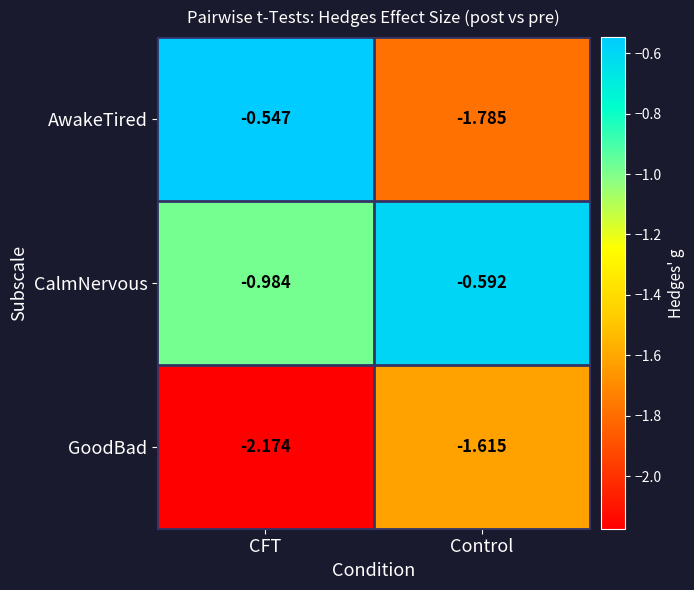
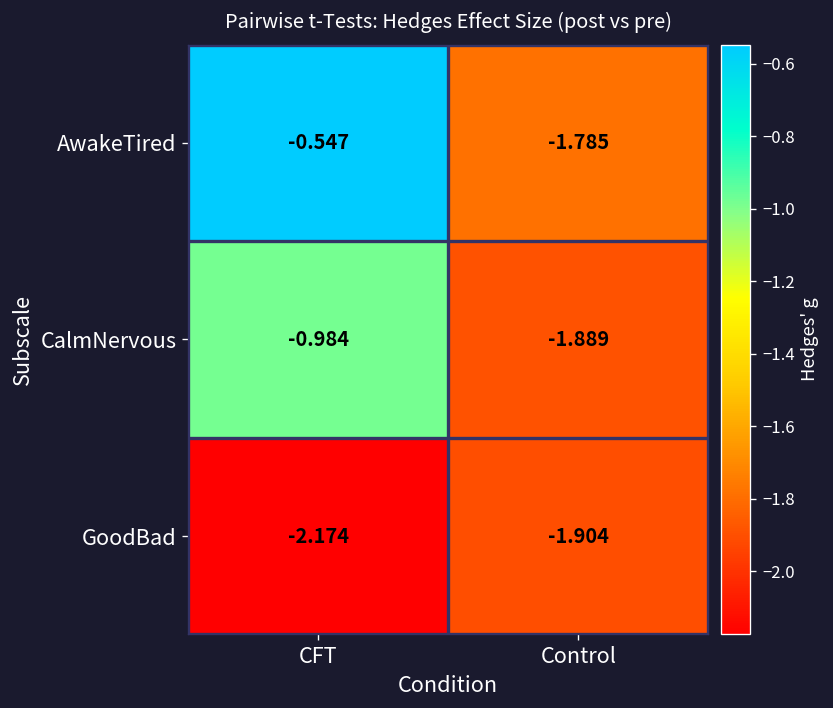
  {
    "AwakeTired": {
      "CFT": -0.547,
      "Control": -1.785
    },
    "CalmNervous": {
      "CFT": -0.984,
-     "Control": -0.592
+     "Control": -1.889
    },
    "GoodBad": {
      "CFT": -2.174,
-     "Control": -1.615
+     "Control": -1.904
    }
  }
